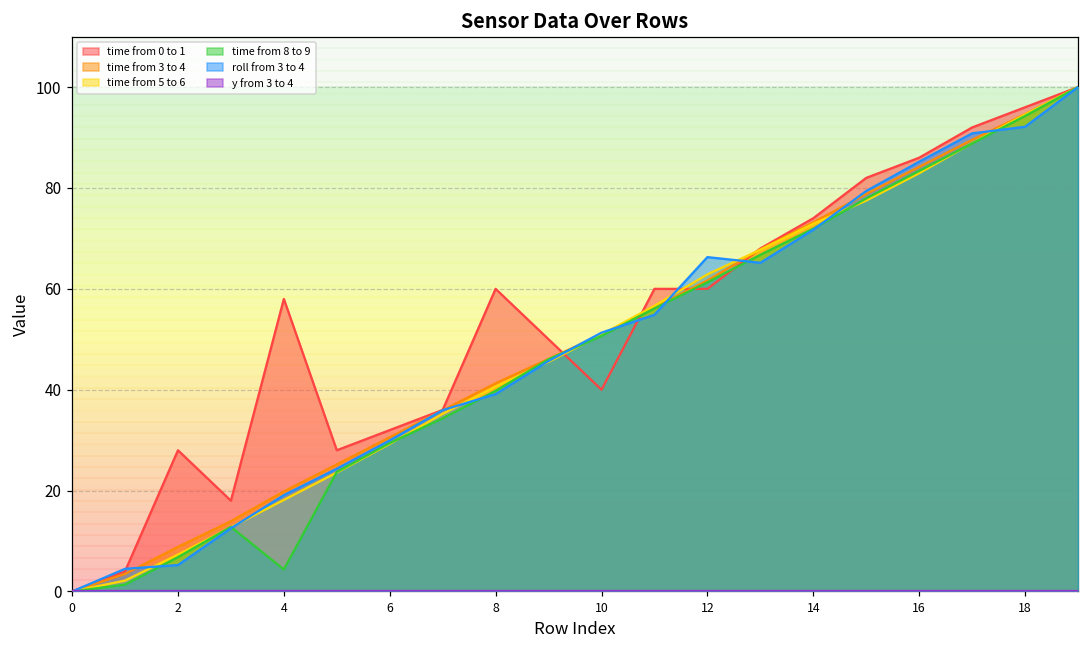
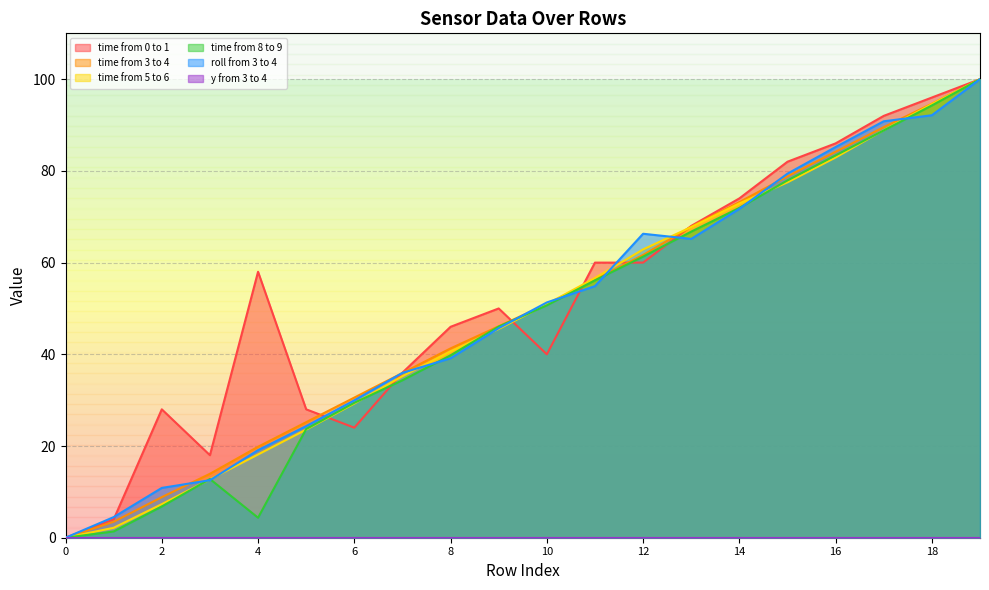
  {
    "time from 0 to 1": {
      "2": 28,
      "4": 58,
-     "6": 32,
-     "8": 60,
+     "6": 24,
+     "8": 46,
      "10": 40,
      "12": 60,
      "14": 74,
      "16": 86,
      "18": 96
    },
    "time from 8 to 9": {
      "4": 4,
      "8": 40
    },
    "roll from 3 to 4": {
-     "2": 5,
+     "2": 11,
      "4": 19,
      "8": 39,
      "12": 66,
      "16": 85,
      "18": 92
    },
    "y from 3 to 4": {
      "2": 0,
      "4": 0,
      "6": 0,
      "8": 0,
      "10": 0,
      "12": 0,
      "14": 0,
      "16": 0,
      "18": 0
    }
  }
